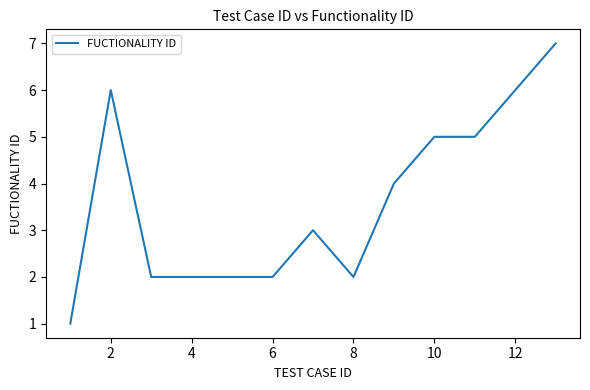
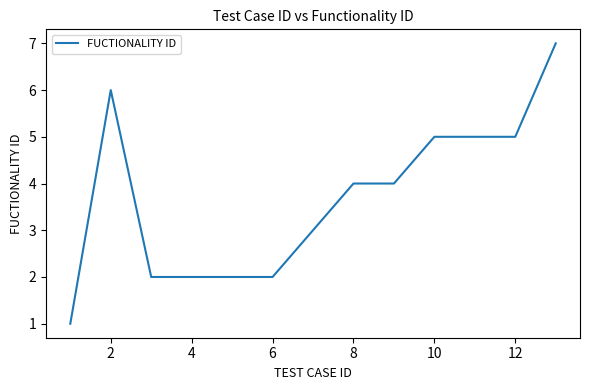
  {
    "2": 6,
    "4": 2,
    "6": 2,
-   "8": 2,
+   "8": 4,
    "10": 5,
-   "12": 6
+   "12": 5
  }
